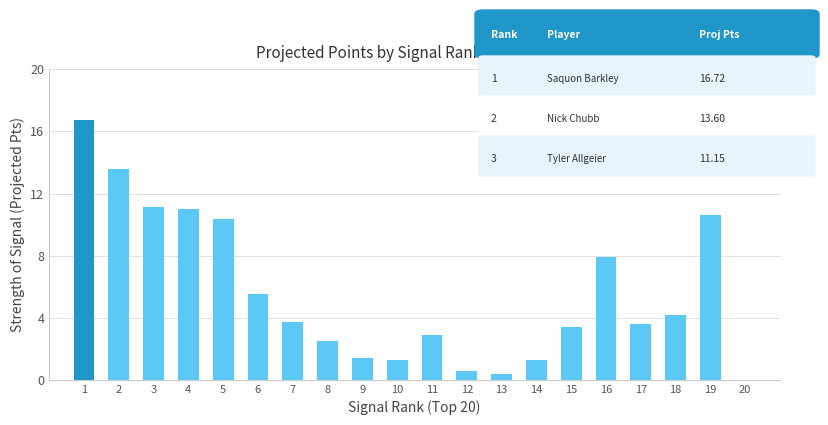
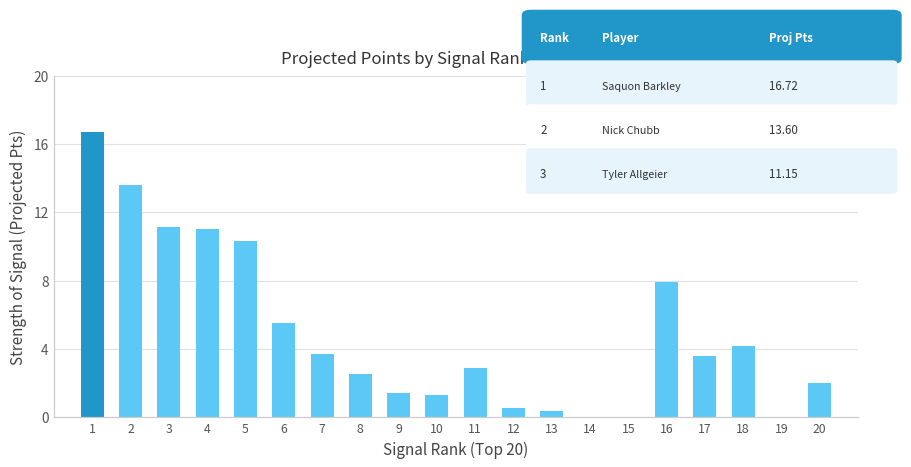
  {
    "1": 16.7,
    "2": 13.6,
    "3": 11.2,
    "4": 11.0,
    "5": 10.3,
    "6": 5.5,
    "7": 3.7,
    "8": 2.5,
    "9": 1.4,
    "10": 1.3,
    "11": 2.9,
    "12": 0.6,
    "13": 0.4,
-   "14": 1.3,
-   "15": 3.4,
+   "14": 0.0,
+   "15": 0.0,
    "16": 7.9,
    "17": 3.6,
    "18": 4.2,
-   "19": 10.6,
-   "20": 0
+   "19": 0.0,
+   "20": 2
  }
